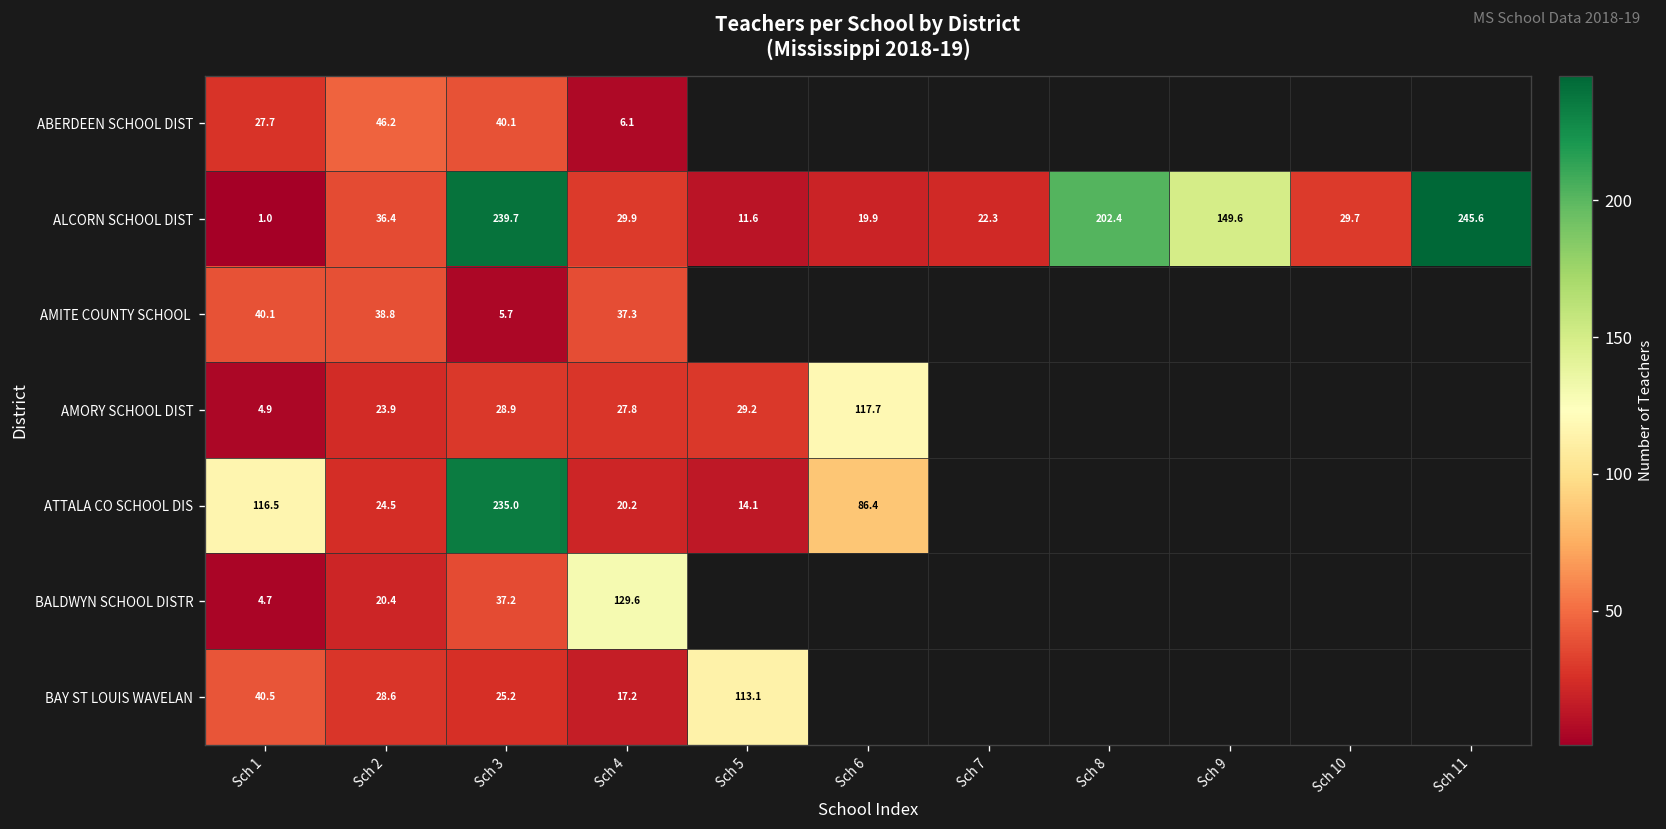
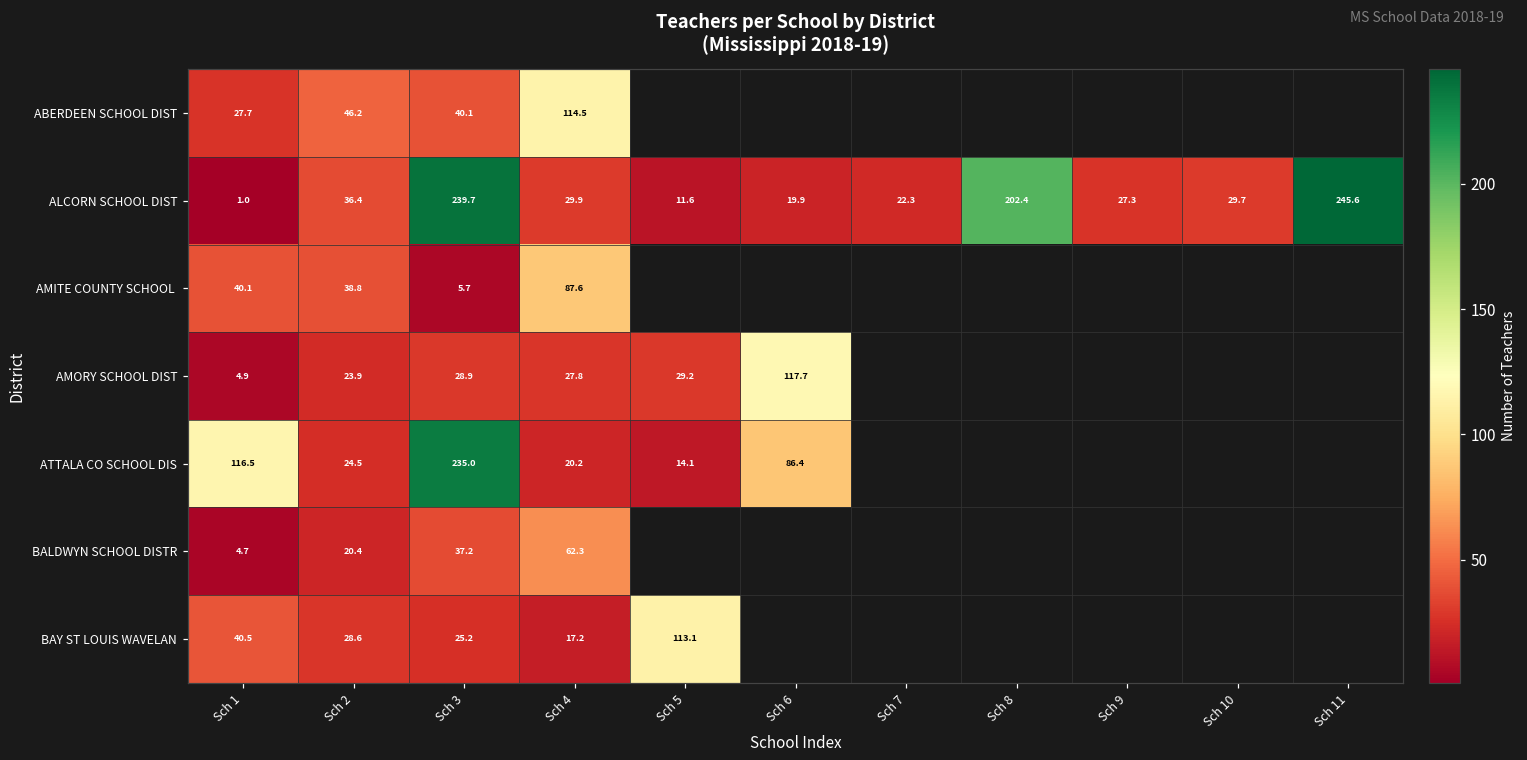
  {
    "ABERDEEN SCHOOL DIST": {
      "Sch 1": 27.7,
      "Sch 2": 46.2,
      "Sch 3": 40.1,
-     "Sch 4": 6.1
+     "Sch 4": 114.5
    },
    "ALCORN SCHOOL DIST": {
      "Sch 1": 1.0,
      "Sch 2": 36.4,
      "Sch 3": 239.7,
      "Sch 4": 29.9,
      "Sch 5": 11.6,
      "Sch 6": 19.9,
      "Sch 7": 22.3,
      "Sch 8": 202.4,
-     "Sch 9": 149.6,
+     "Sch 9": 27.3,
      "Sch 10": 29.7,
      "Sch 11": 245.6
    },
    "AMITE COUNTY SCHOOL": {
      "Sch 1": 40.1,
      "Sch 2": 38.8,
      "Sch 3": 5.7,
-     "Sch 4": 37.3
+     "Sch 4": 87.6
    },
    "AMORY SCHOOL DIST": {
      "Sch 1": 4.9,
      "Sch 2": 23.9,
      "Sch 3": 28.9,
      "Sch 4": 27.8,
      "Sch 5": 29.2,
      "Sch 6": 117.7
    },
    "ATTALA CO SCHOOL DIS": {
      "Sch 1": 116.5,
      "Sch 2": 24.5,
      "Sch 3": 235.0,
      "Sch 4": 20.2,
      "Sch 5": 14.1,
      "Sch 6": 86.4
    },
    "BALDWYN SCHOOL DISTR": {
      "Sch 1": 4.7,
      "Sch 2": 20.4,
      "Sch 3": 37.2,
-     "Sch 4": 129.6
+     "Sch 4": 62.3
    },
    "BAY ST LOUIS WAVELAN": {
      "Sch 1": 40.5,
      "Sch 2": 28.6,
      "Sch 3": 25.2,
      "Sch 4": 17.2,
      "Sch 5": 113.1
    }
  }
